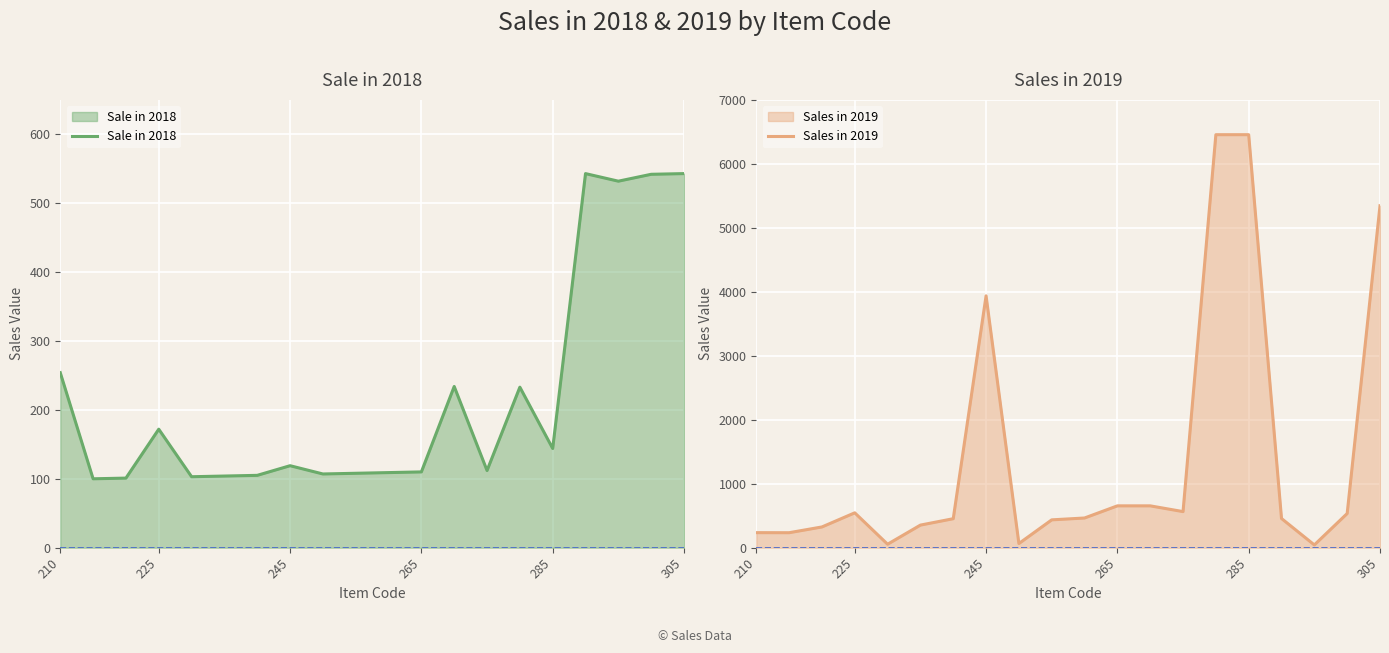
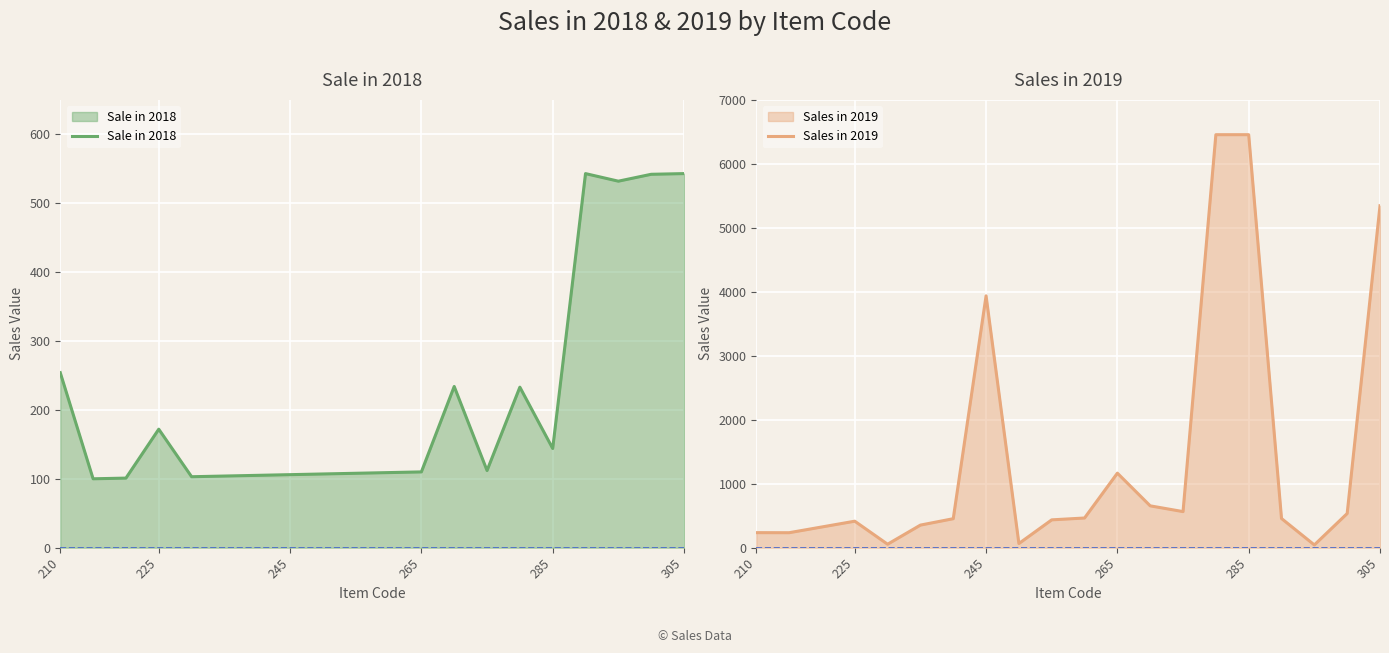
  {
    "Sale in 2018": {
      "210": 250,
      "225": 170,
-     "245": 120,
+     "245": 110,
      "265": 110,
      "285": 140,
      "305": 540
    },
    "Sales in 2019": {
      "210": 200,
-     "225": 500,
+     "225": 400,
      "245": 3900,
-     "265": 700,
+     "265": 1200,
      "285": 6500,
      "305": 5300
    }
  }
